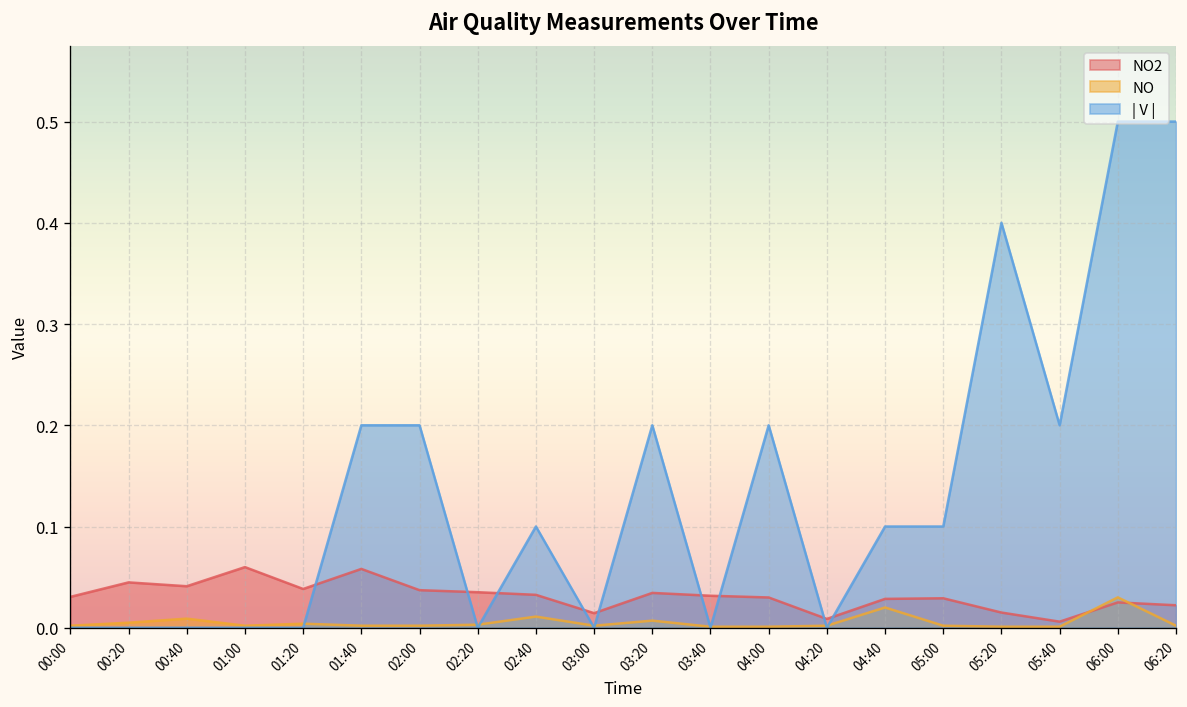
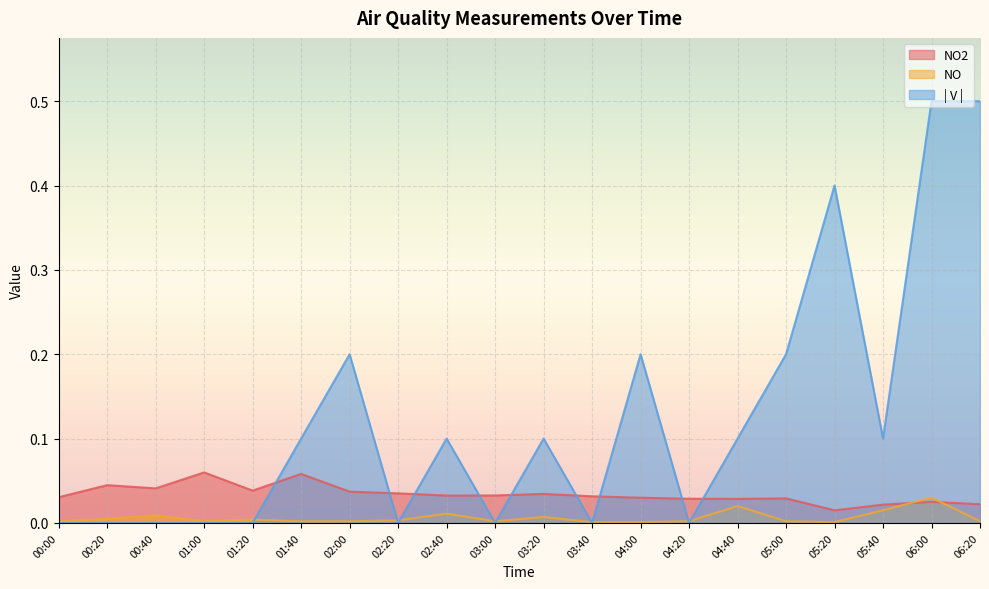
  {
    "NO2": {
      "00:00": 0.03,
      "00:20": 0.04,
      "00:40": 0.04,
      "01:00": 0.06,
      "01:20": 0.04,
      "01:40": 0.06,
      "02:00": 0.04,
      "02:20": 0.04,
      "02:40": 0.03,
-     "03:00": 0.01,
+     "03:00": 0.03,
      "03:20": 0.03,
      "03:40": 0.03,
      "04:00": 0.03,
-     "04:20": 0.01,
+     "04:20": 0.03,
      "04:40": 0.03,
      "05:00": 0.03,
      "05:20": 0.02,
-     "05:40": 0.01,
+     "05:40": 0.02,
      "06:00": 0.03,
      "06:20": 0.02
    },
    "NO": {
      "00:20": 0.01,
      "00:40": 0.01,
      "01:20": 0.00,
      "01:40": 0.00,
      "02:00": 0.00,
      "02:40": 0.01,
      "03:20": 0.01,
      "04:00": 0.00,
      "04:40": 0.02,
      "05:00": 0.00,
      "05:20": 0.00,
-     "05:40": 0.00,
+     "05:40": 0.02,
      "06:00": 0.03,
      "06:20": 0.00
    },
    "| V |": {
      "00:20": 0.0,
      "00:40": 0.0,
      "01:20": 0.0,
-     "01:40": 0.2,
+     "01:40": 0.1,
      "02:00": 0.2,
      "02:40": 0.1,
-     "03:20": 0.2,
+     "03:20": 0.1,
      "04:00": 0.2,
      "04:40": 0.1,
-     "05:00": 0.1,
+     "05:00": 0.2,
      "05:20": 0.4,
-     "05:40": 0.2,
+     "05:40": 0.1,
      "06:20": 0.5
    }
  }
